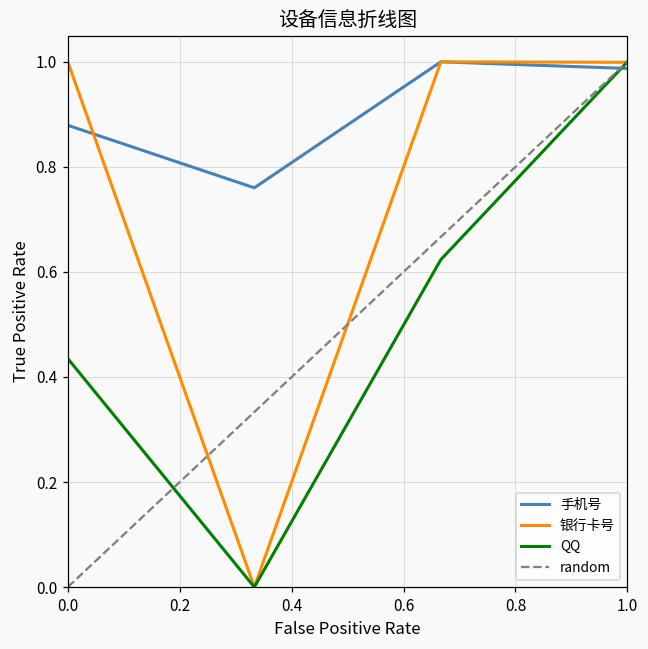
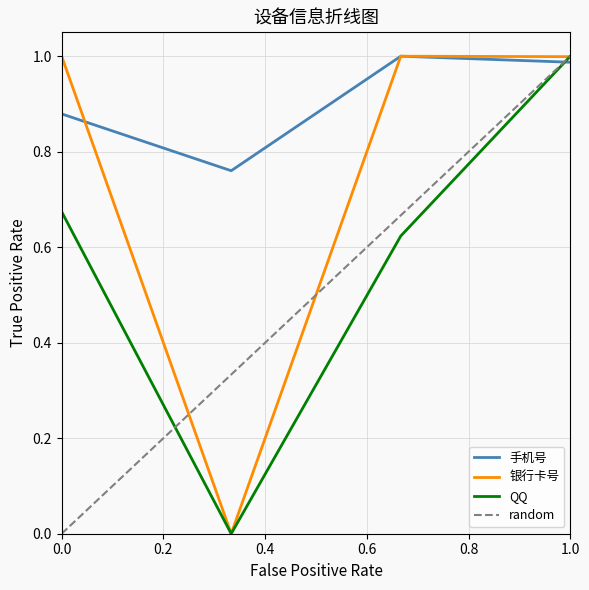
  {
    "手机号": {
      "0.0": 0.88,
      "1.0": 0.99
    },
    "银行卡号": {
      "0.0": 1.00
    },
    "QQ": {
-     "0.0": 0.44
+     "0.0": 0.67
    },
    "random": {
      "0.0": 0.00
    }
  }
